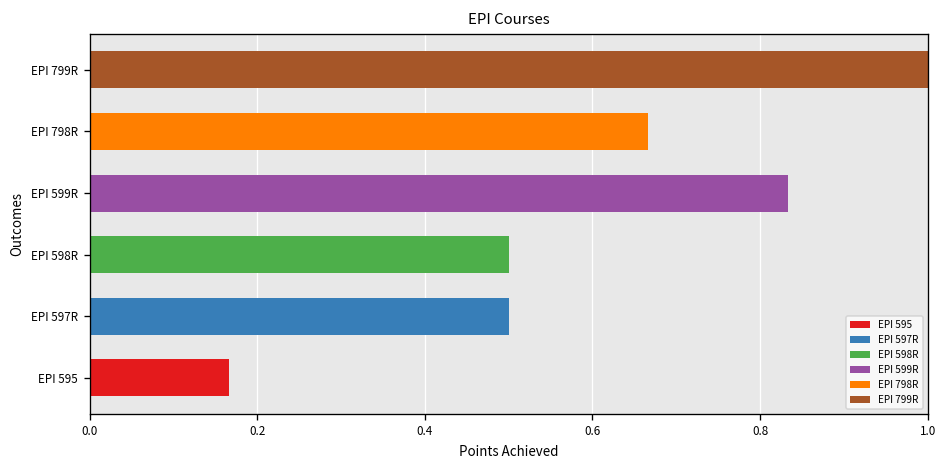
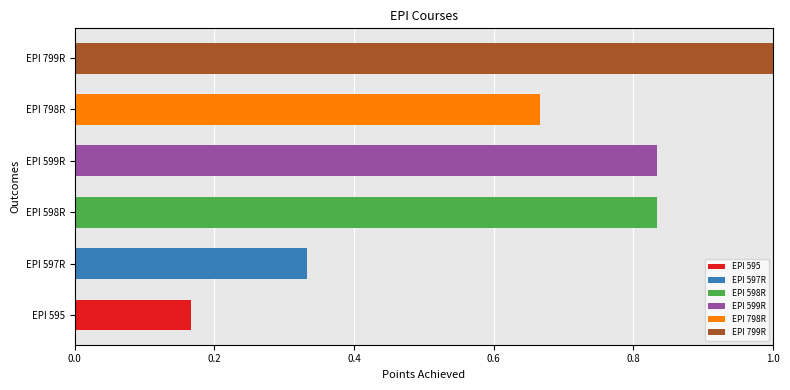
  {
    "EPI 799R": 1.00,
    "EPI 798R": 0.67,
    "EPI 599R": 0.83,
-   "EPI 598R": 0.50,
-   "EPI 597R": 0.50,
+   "EPI 598R": 0.83,
+   "EPI 597R": 0.33,
    "EPI 595": 0.17
  }
